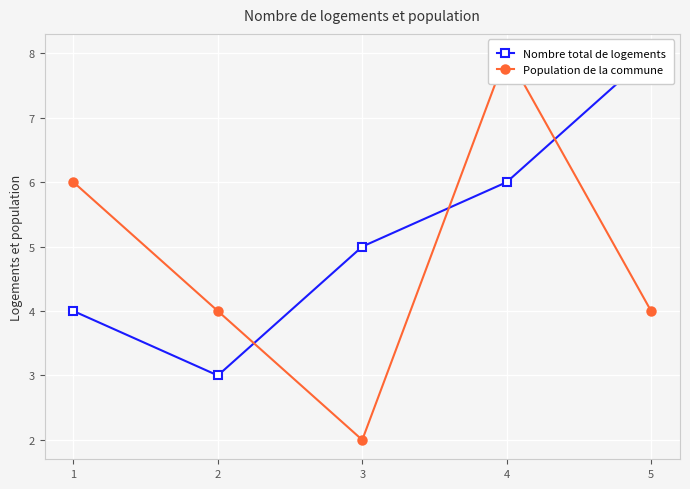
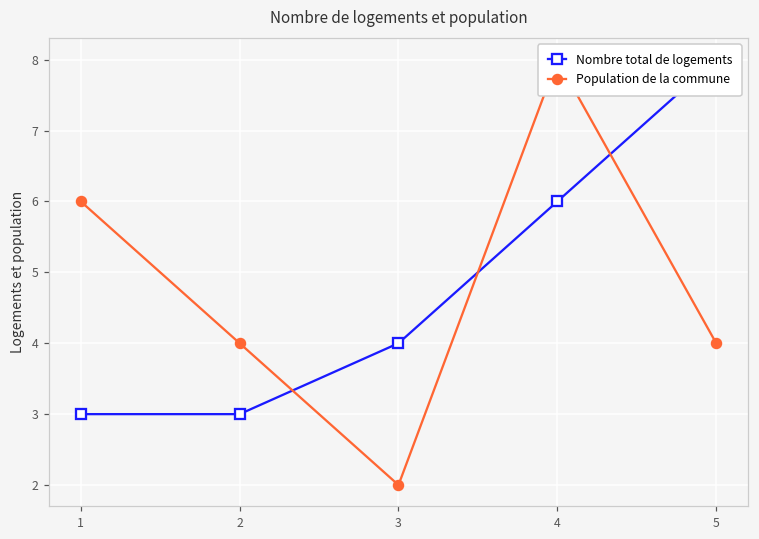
  {
    "Nombre total de logements": {
-     "1": 4,
+     "1": 3,
      "2": 3,
-     "3": 5,
+     "3": 4,
      "4": 6
    },
    "Population de la commune": {
      "1": 6,
      "2": 4,
      "3": 2,
      "5": 4
    }
  }
